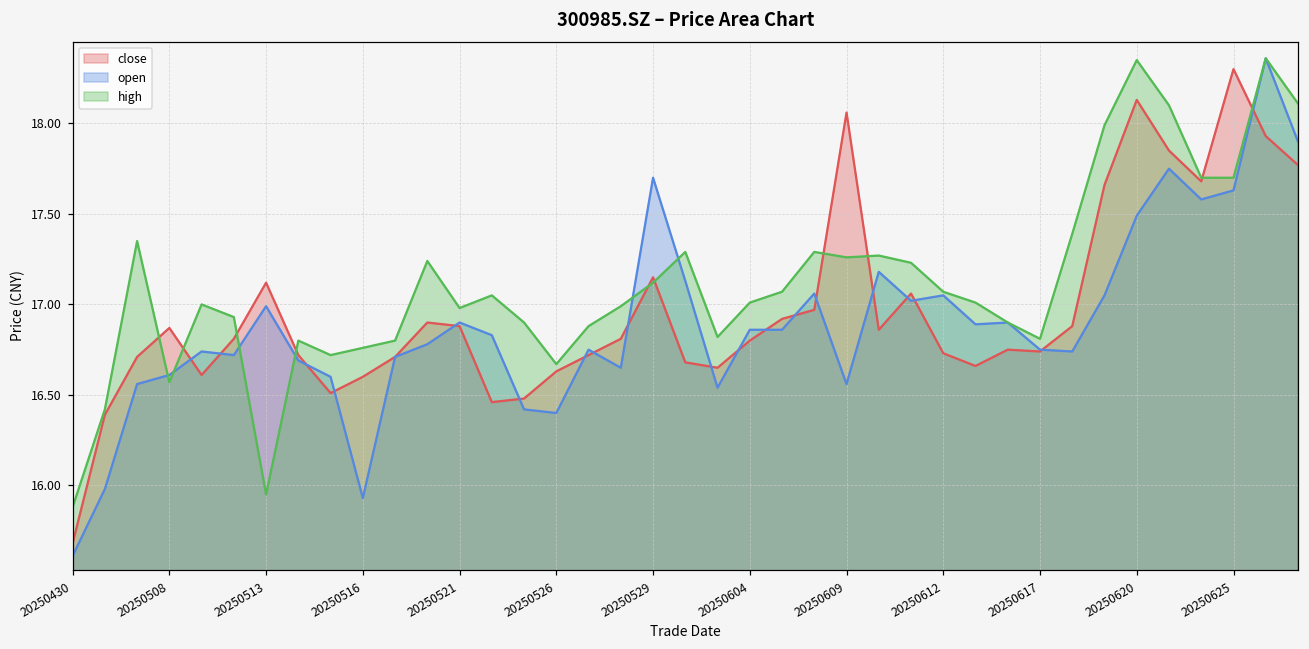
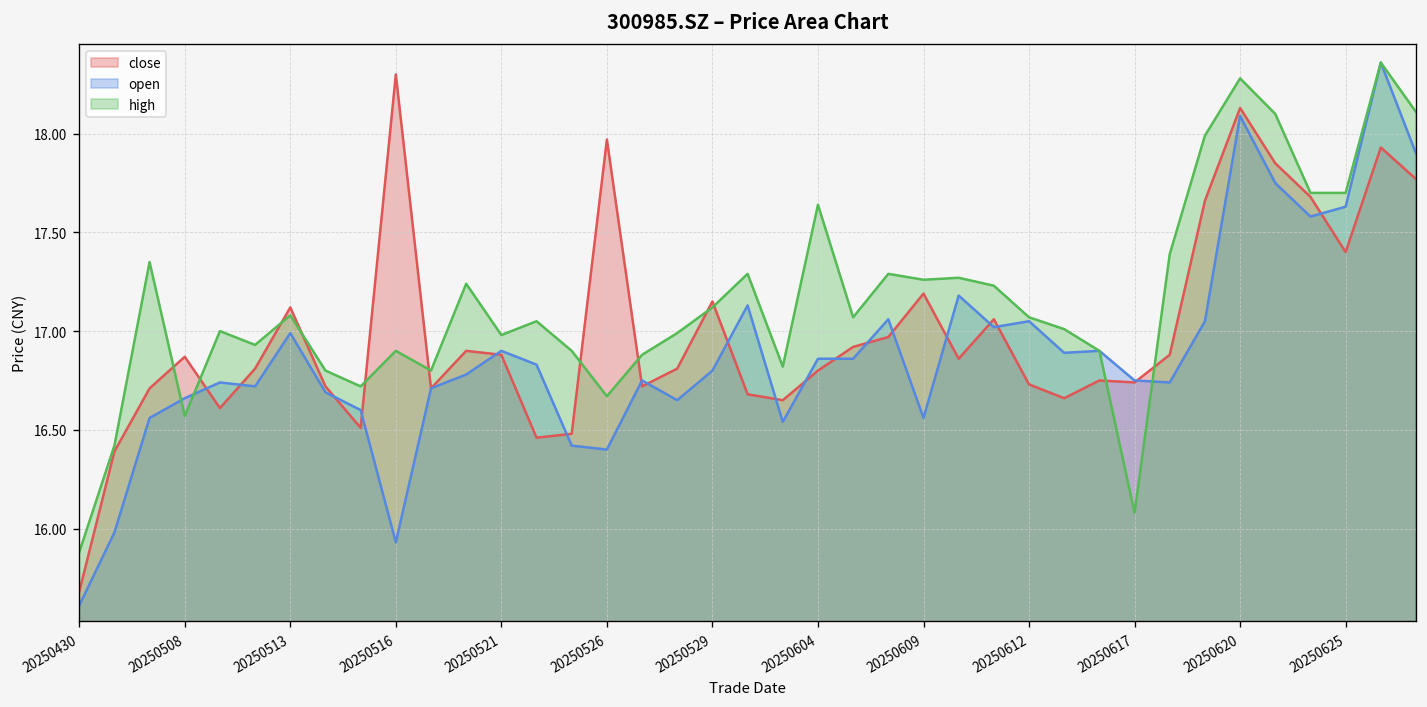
  {
    "close": {
      "20250430": 15.68,
      "20250508": 16.87,
      "20250513": 17.12,
-     "20250516": 16.6,
+     "20250516": 18.3,
      "20250521": 16.88,
-     "20250526": 16.63,
+     "20250526": 17.97,
      "20250529": 17.15,
      "20250604": 16.80,
-     "20250609": 18.06,
+     "20250609": 17.19,
      "20250612": 16.73,
      "20250620": 18.13,
-     "20250625": 18.3
+     "20250625": 17.4
    },
    "open": {
      "20250430": 15.61,
-     "20250508": 16.61,
+     "20250508": 16.66,
      "20250513": 16.99,
      "20250516": 15.93,
      "20250521": 16.90,
      "20250526": 16.40,
-     "20250529": 17.7,
+     "20250529": 16.8,
      "20250604": 16.86,
      "20250609": 16.56,
      "20250612": 17.05,
-     "20250620": 17.49,
+     "20250620": 18.09,
      "20250625": 17.63
    },
    "high": {
      "20250430": 15.88,
      "20250508": 16.57,
-     "20250513": 15.95,
-     "20250516": 16.76,
+     "20250513": 17.08,
+     "20250516": 16.90,
      "20250521": 16.98,
      "20250526": 16.67,
      "20250529": 17.12,
-     "20250604": 17.01,
+     "20250604": 17.64,
      "20250609": 17.26,
      "20250612": 17.07,
-     "20250617": 16.81,
-     "20250620": 18.35,
+     "20250617": 16.08,
+     "20250620": 18.28,
      "20250625": 17.70
    }
  }
